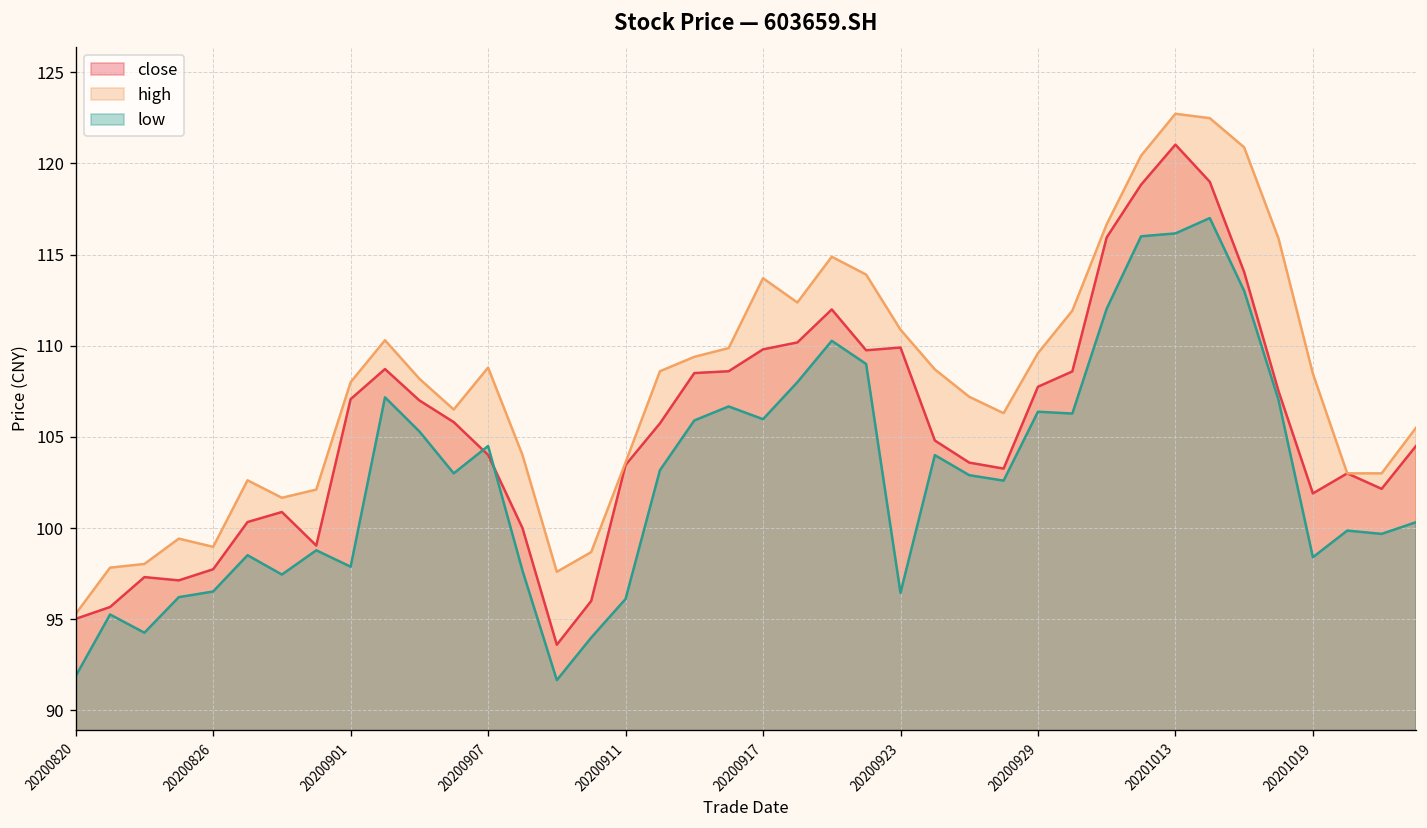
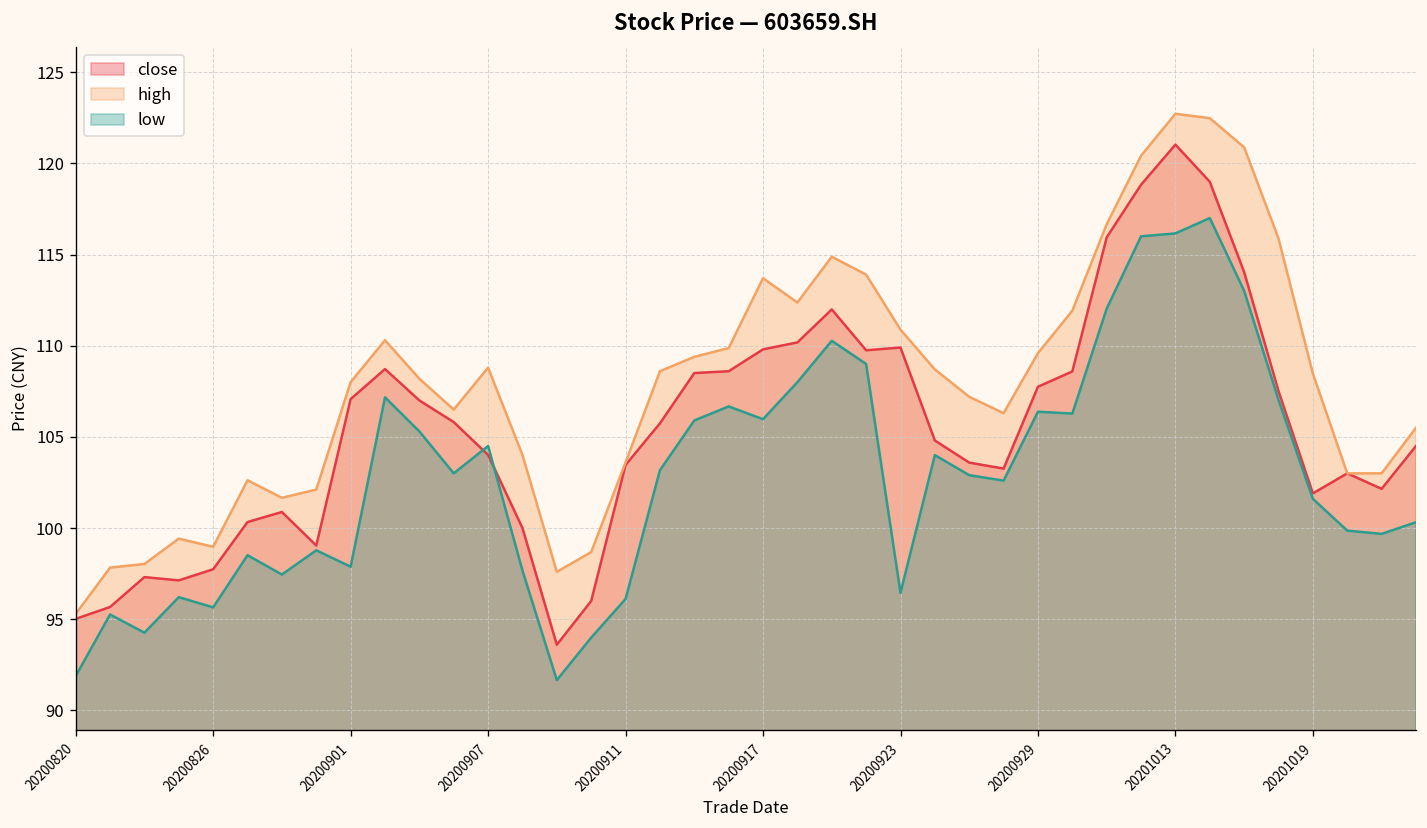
  {
    "low": {
      "20200820": 91.9,
-     "20200826": 96.5,
+     "20200826": 95.7,
      "20200901": 97.9,
      "20200907": 104.5,
      "20200911": 96.1,
      "20200917": 106.0,
      "20200923": 96.5,
      "20200929": 106.4,
      "20201013": 116.2,
-     "20201019": 98.4
+     "20201019": 101.6
    }
  }
